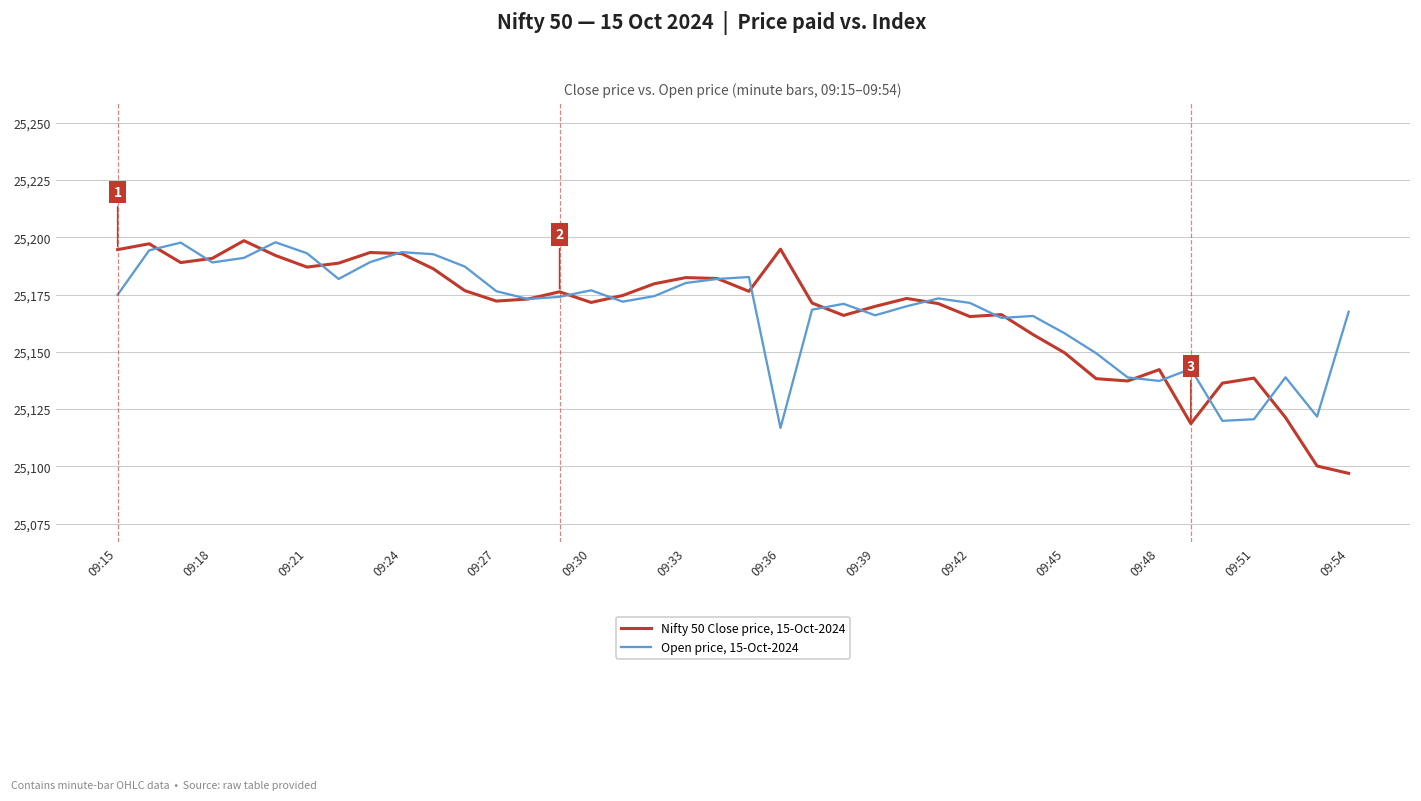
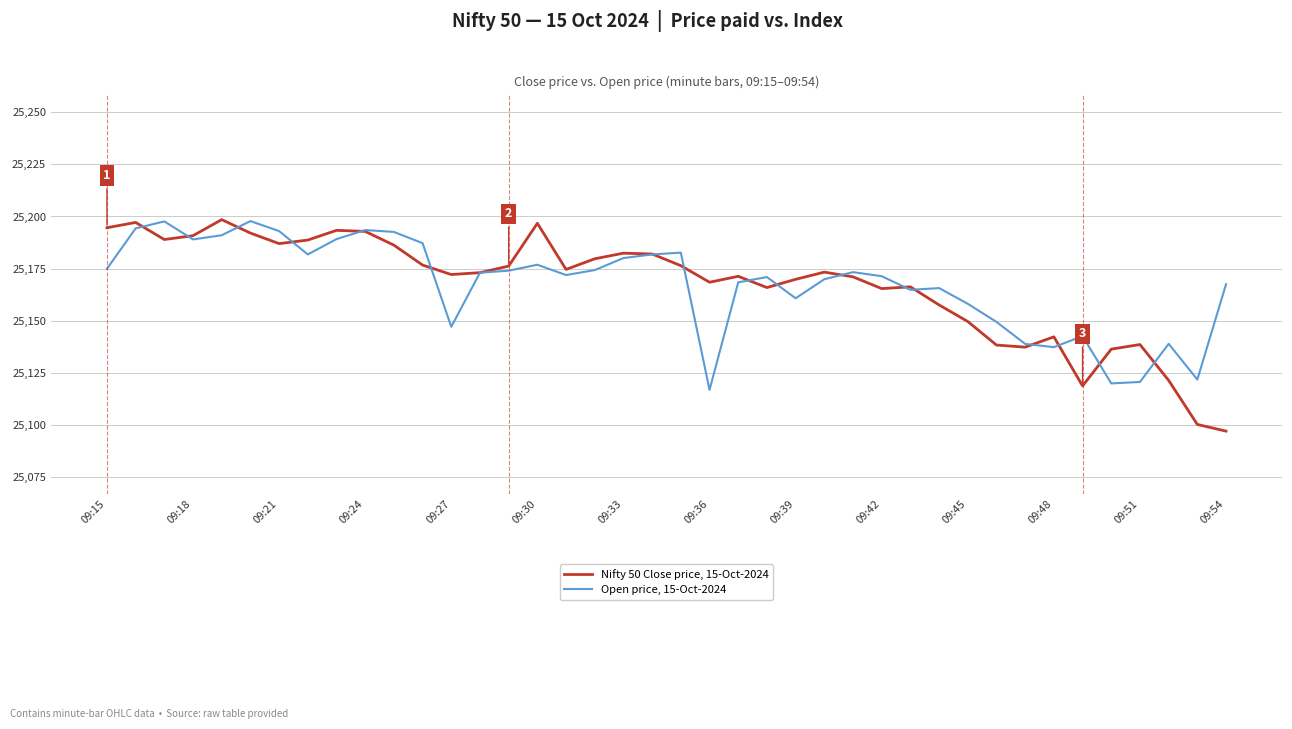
  {
    "Nifty 50 Close price, 15-Oct-2024": {
      "09:15": "25,195",
      "09:18": "25,191",
      "09:21": "25,187",
      "09:27": "25,172",
-     "09:30": "25,172",
+     "09:30": "25,197",
      "09:33": "25,182",
-     "09:36": "25,195",
+     "09:36": "25,168",
      "09:39": "25,170",
      "09:42": "25,165",
      "09:45": "25,150",
      "09:48": "25,142",
      "09:51": "25,139",
      "09:54": "25,097"
    },
    "Open price, 15-Oct-2024": {
      "09:15": "25,175",
      "09:18": "25,189",
      "09:21": "25,193",
-     "09:27": "25,176",
+     "09:27": "25,147",
      "09:30": "25,177",
      "09:33": "25,180",
      "09:36": "25,117",
-     "09:39": "25,166",
+     "09:39": "25,161",
      "09:42": "25,171",
      "09:45": "25,158",
      "09:48": "25,137",
      "09:51": "25,121",
      "09:54": "25,168"
    }
  }
